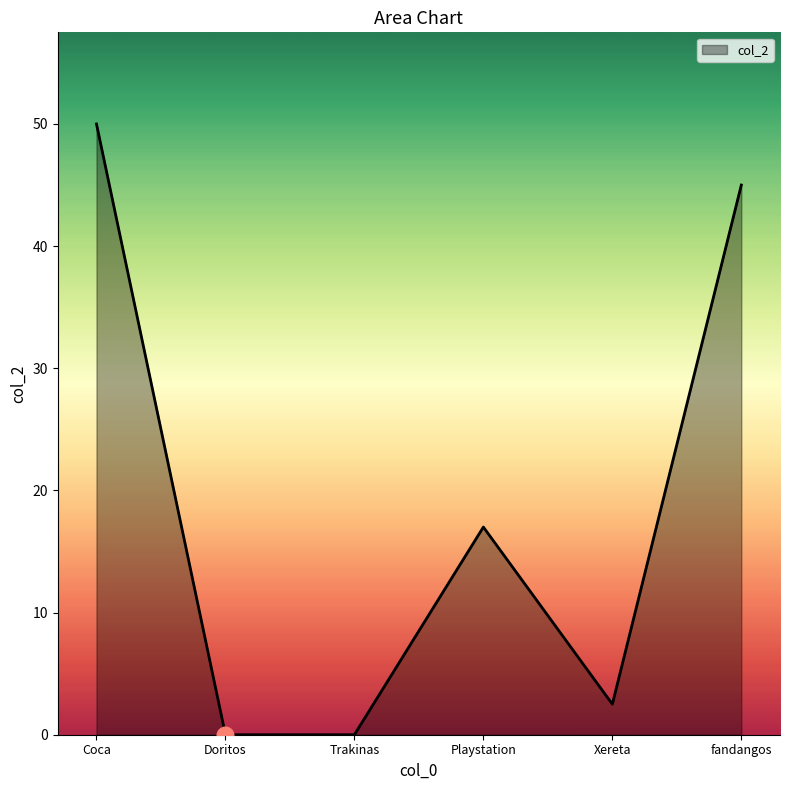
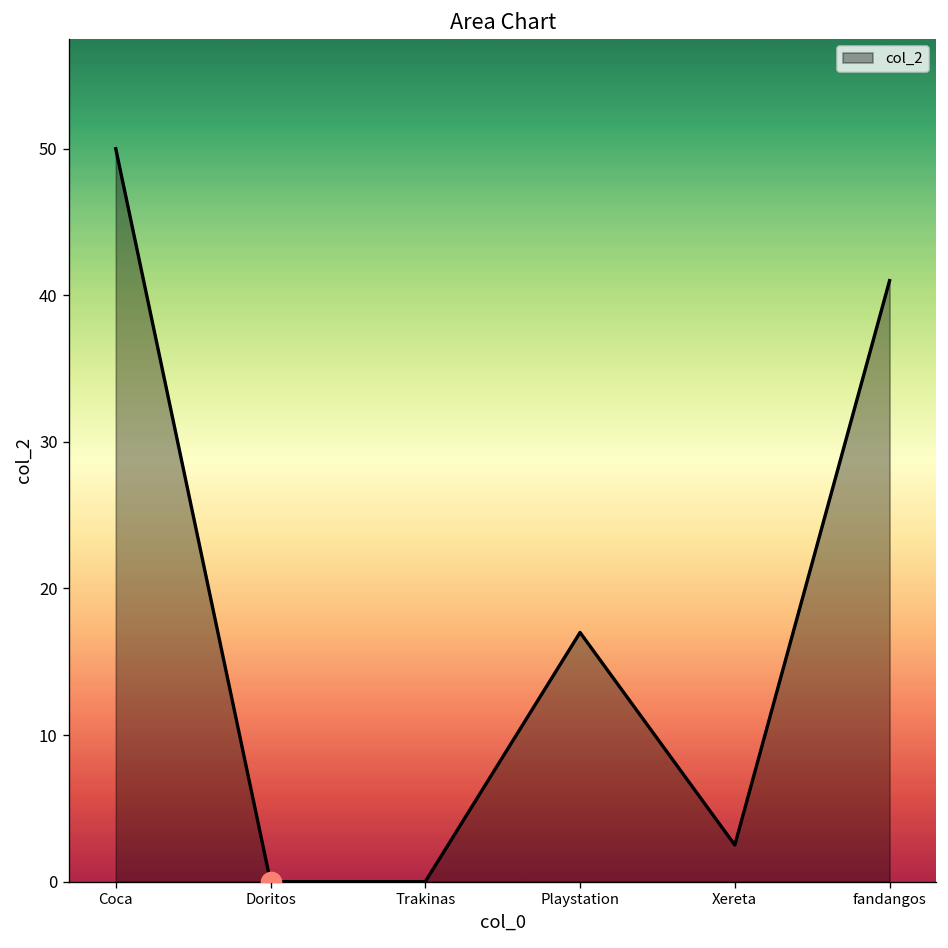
  {
    "col_2": {
      "Coca": 50,
      "Trakinas": 0,
      "Playstation": 17,
      "Xereta": 2.5,
-     "fandangos": 45
+     "fandangos": 41
    }
  }
